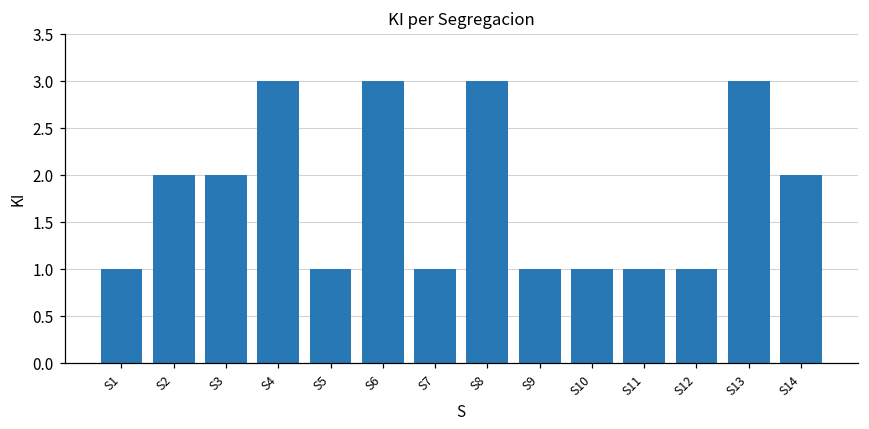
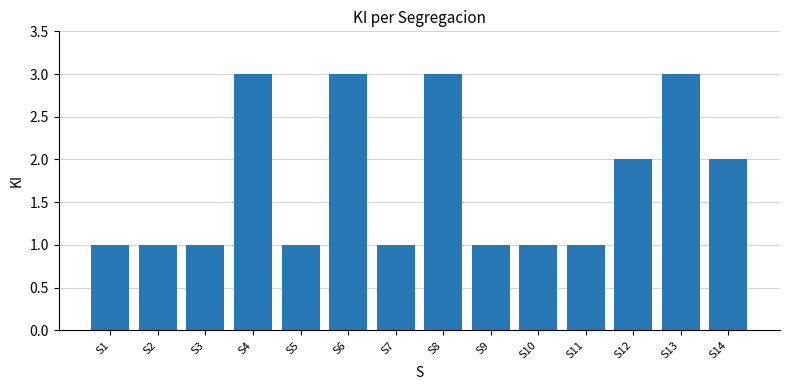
  {
    "S1": 1,
-   "S2": 2,
-   "S3": 2,
+   "S2": 1,
+   "S3": 1,
    "S4": 3,
    "S5": 1,
    "S6": 3,
    "S7": 1,
    "S8": 3,
    "S9": 1,
    "S10": 1,
    "S11": 1,
-   "S12": 1,
+   "S12": 2,
    "S13": 3,
    "S14": 2
  }
